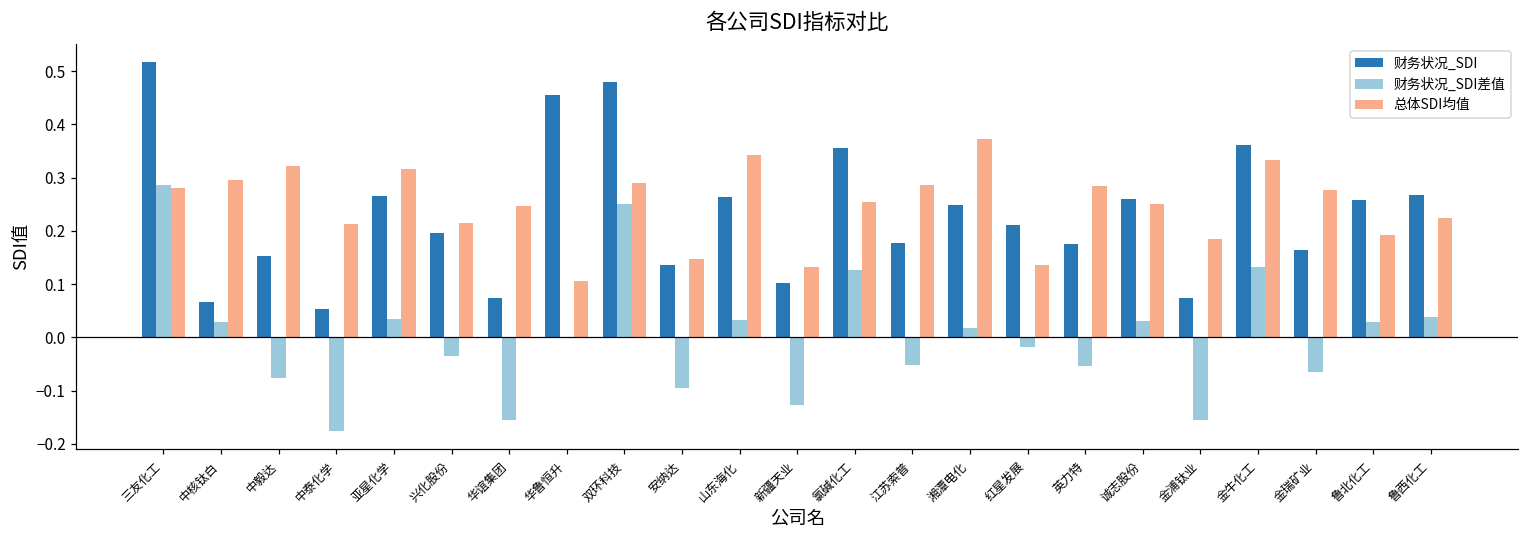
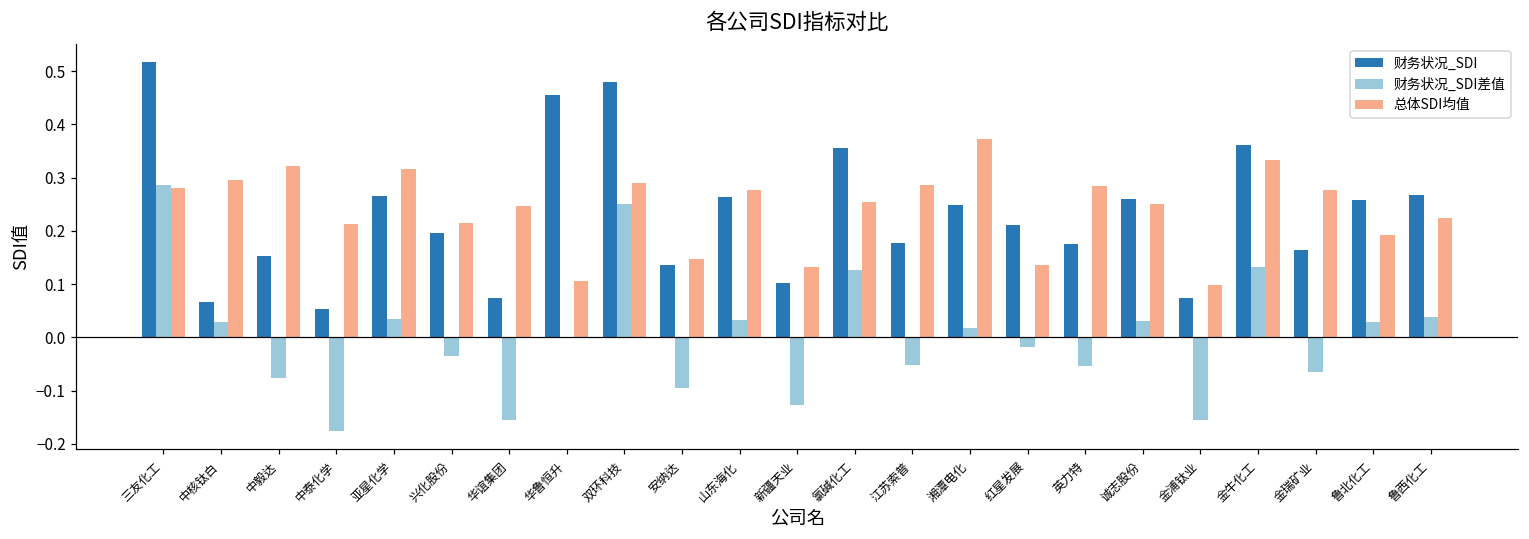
  {
    "财务状况_SDI": {
      "三友化工": 0.52,
      "中核钛白": 0.07,
      "中毅达": 0.15,
      "中泰化学": 0.05,
      "亚星化学": 0.26,
      "兴化股份": 0.20,
      "华谊集团": 0.07,
      "华鲁恒升": 0.45,
      "双环科技": 0.48,
      "安纳达": 0.14,
      "山东海化": 0.26,
      "新疆天业": 0.10,
      "氯碱化工": 0.36,
      "江苏索普": 0.18,
      "湘潭电化": 0.25,
      "红星发展": 0.21,
      "英力特": 0.18,
      "诚志股份": 0.26,
      "金浦钛业": 0.07,
      "金牛化工": 0.36,
      "金瑞矿业": 0.16,
      "鲁北化工": 0.26,
      "鲁西化工": 0.27
    },
    "财务状况_SDI差值": {
      "三友化工": 0.29,
      "中核钛白": 0.03,
      "中毅达": -0.08,
      "中泰化学": -0.18,
      "亚星化学": 0.04,
      "兴化股份": -0.03,
      "华谊集团": -0.16,
      "双环科技": 0.25,
      "安纳达": -0.09,
      "山东海化": 0.03,
      "新疆天业": -0.13,
      "氯碱化工": 0.13,
      "江苏索普": -0.05,
      "湘潭电化": 0.02,
      "红星发展": -0.02,
      "英力特": -0.05,
      "诚志股份": 0.03,
      "金浦钛业": -0.15,
      "金牛化工": 0.13,
      "金瑞矿业": -0.06,
      "鲁北化工": 0.03,
      "鲁西化工": 0.04
    },
    "总体SDI均值": {
      "三友化工": 0.28,
      "中核钛白": 0.29,
      "中毅达": 0.32,
      "中泰化学": 0.21,
      "亚星化学": 0.32,
      "兴化股份": 0.21,
      "华谊集团": 0.25,
      "华鲁恒升": 0.11,
      "双环科技": 0.29,
      "安纳达": 0.15,
-     "山东海化": 0.34,
+     "山东海化": 0.28,
      "新疆天业": 0.13,
      "氯碱化工": 0.25,
      "江苏索普": 0.29,
      "湘潭电化": 0.37,
      "红星发展": 0.14,
      "英力特": 0.28,
      "诚志股份": 0.25,
-     "金浦钛业": 0.18,
+     "金浦钛业": 0.10,
      "金牛化工": 0.33,
      "金瑞矿业": 0.28,
      "鲁北化工": 0.19,
      "鲁西化工": 0.22
    }
  }
